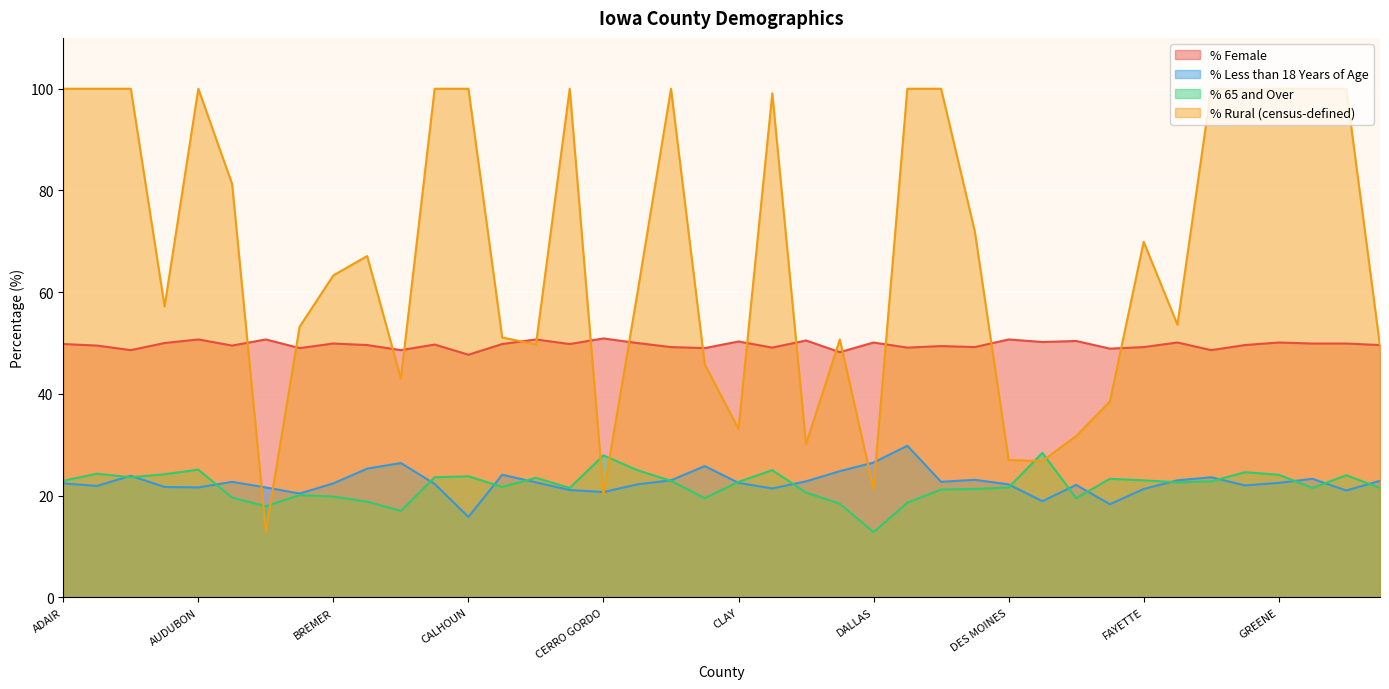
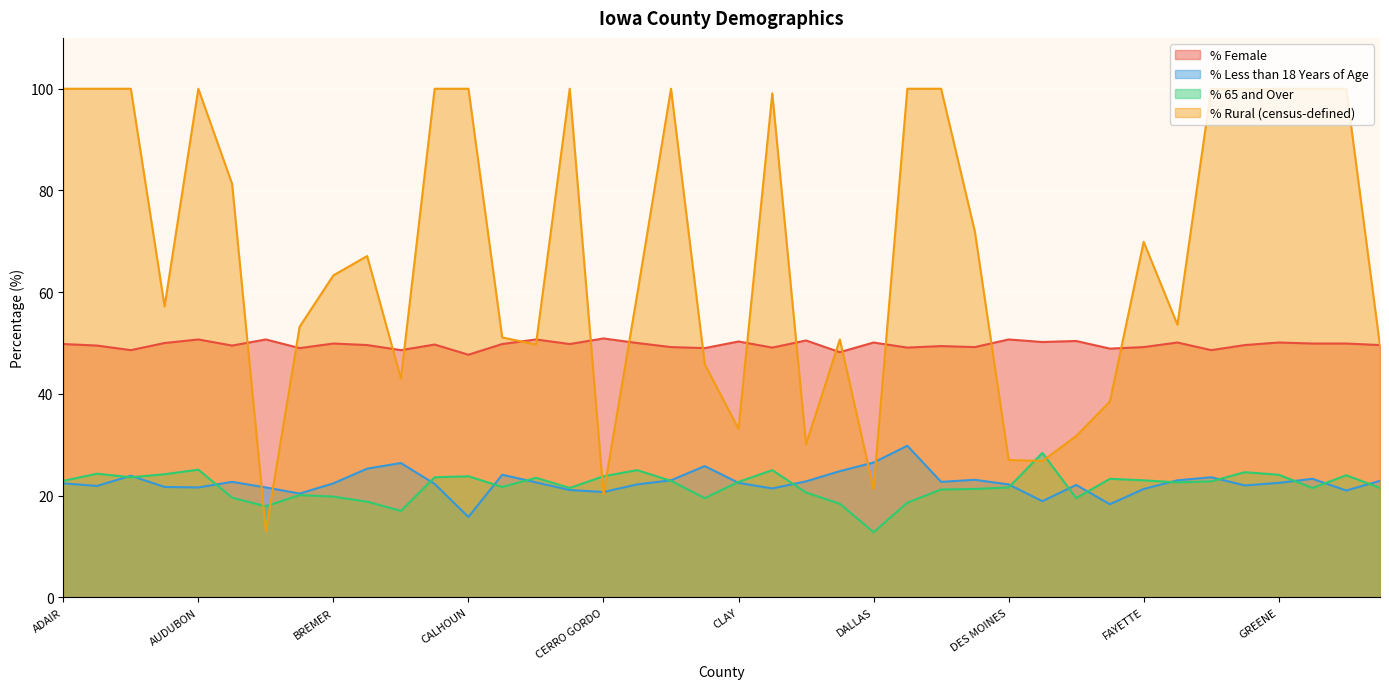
  {
    "% Female": {
      "ADAIR": 50,
      "AUDUBON": 51,
      "BREMER": 50,
      "CALHOUN": 48,
      "CERRO GORDO": 51,
      "CLAY": 50,
      "DALLAS": 50,
      "DES MOINES": 51,
      "FAYETTE": 49,
      "GREENE": 50
    },
    "% Less than 18 Years of Age": {
      "ADAIR": 22,
      "AUDUBON": 22,
      "BREMER": 22,
      "CALHOUN": 16,
      "DALLAS": 27,
      "DES MOINES": 22,
      "FAYETTE": 21,
      "GREENE": 23
    },
    "% 65 and Over": {
      "ADAIR": 23,
      "AUDUBON": 25,
      "BREMER": 20,
      "CALHOUN": 24,
-     "CERRO GORDO": 28,
+     "CERRO GORDO": 24,
      "DALLAS": 13,
      "DES MOINES": 22,
      "FAYETTE": 23,
      "GREENE": 24
    },
    "% Rural (census-defined)": {
      "ADAIR": 100,
      "AUDUBON": 100,
      "BREMER": 63,
      "CALHOUN": 100,
      "CLAY": 33,
      "DALLAS": 21,
      "DES MOINES": 27,
      "FAYETTE": 70
    }
  }
